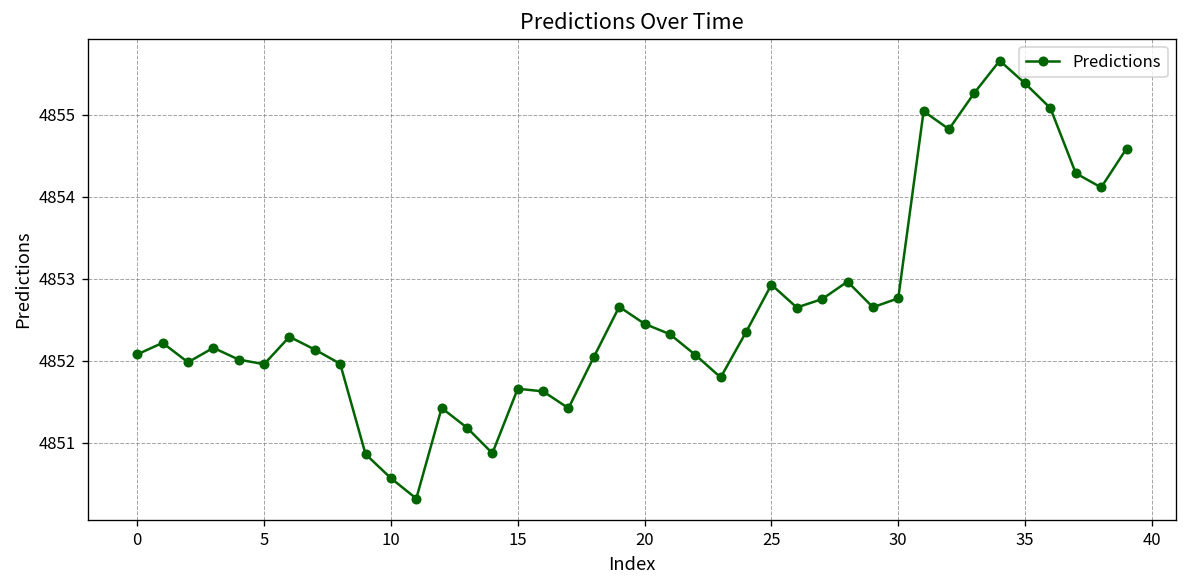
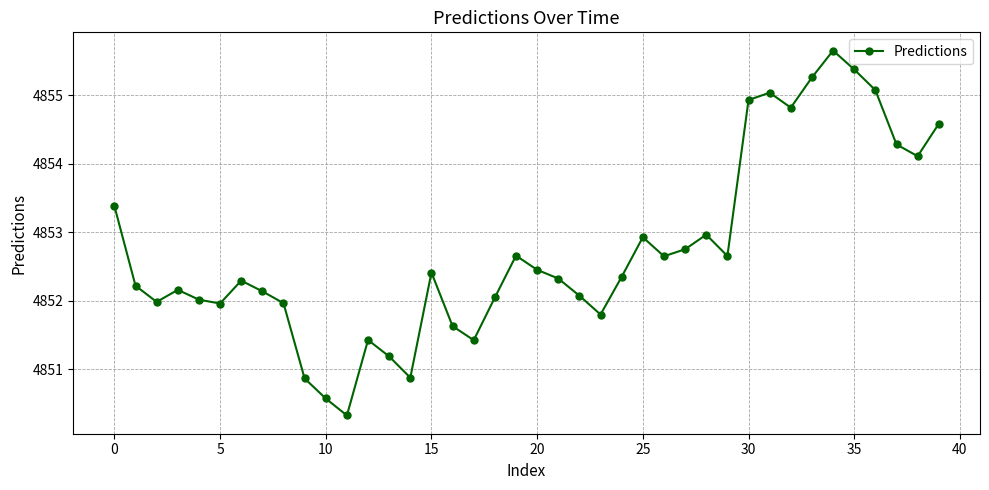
  {
-   "0": 4852.1,
+   "0": 4853.4,
    "5": 4852.0,
    "10": 4850.6,
-   "15": 4851.7,
+   "15": 4852.4,
    "20": 4852.5,
    "25": 4852.9,
-   "30": 4852.8,
+   "30": 4854.9,
    "35": 4855.4
  }
